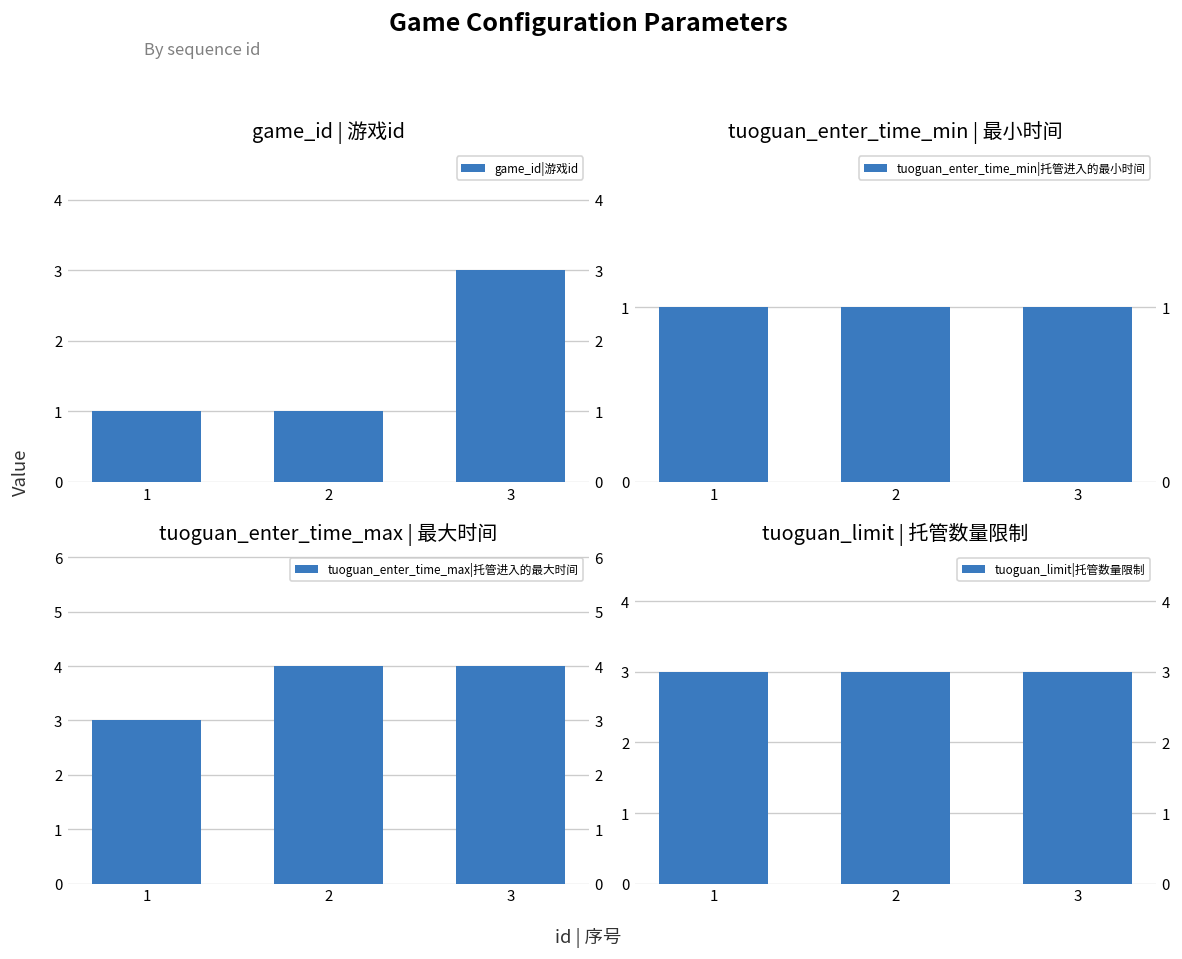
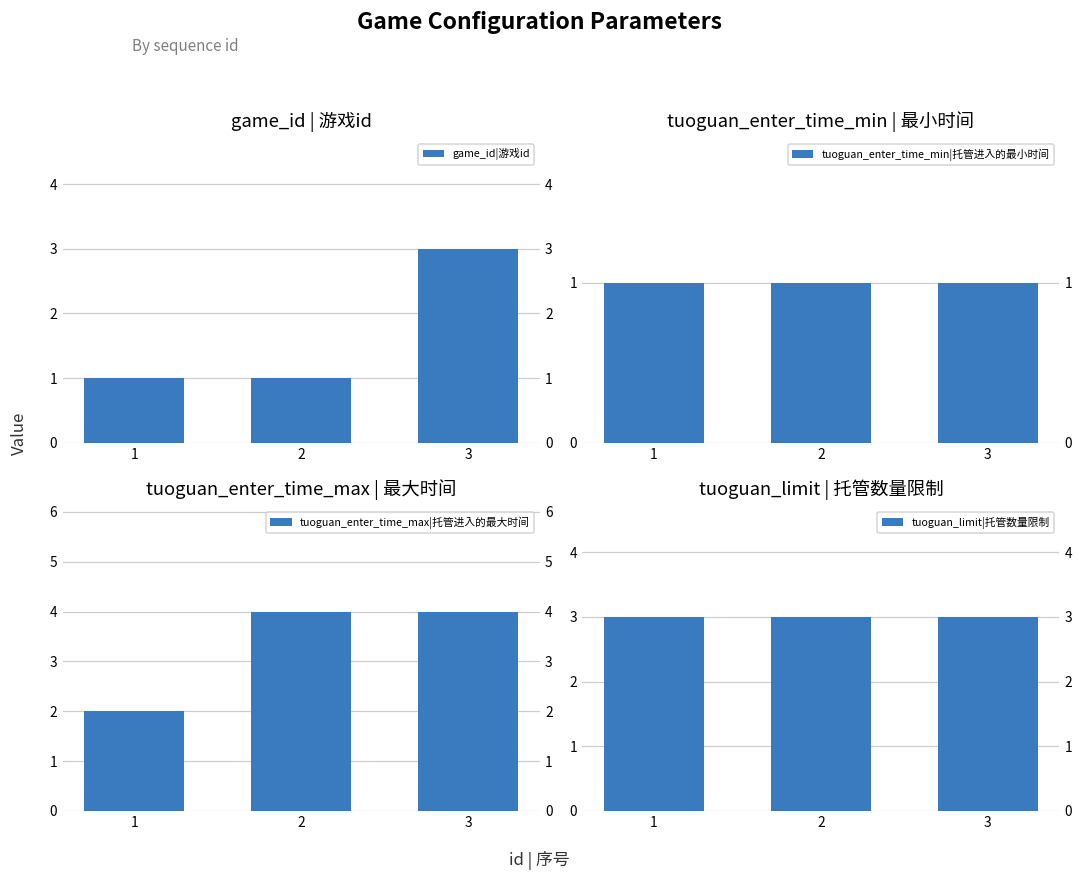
  {
    "game_id | 游戏id": {
      "1": 1.0,
      "2": 1.0,
      "3": 3.0
    },
    "tuoguan_enter_time_min | 最小时间": {
      "1": 1.00,
      "2": 1.00,
      "3": 1.00
    },
    "tuoguan_enter_time_max | 最大时间": {
-     "1": 3,
+     "1": 2,
      "2": 4,
      "3": 4
    },
    "tuoguan_limit | 托管数量限制": {
      "1": 3.0,
      "2": 3.0,
      "3": 3.0
    }
  }
